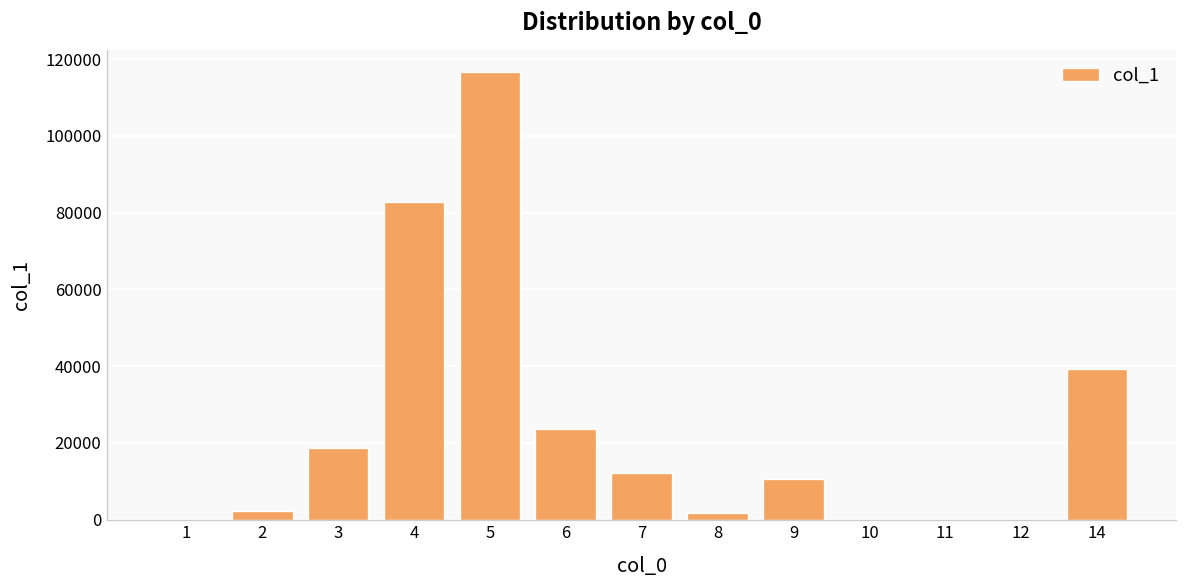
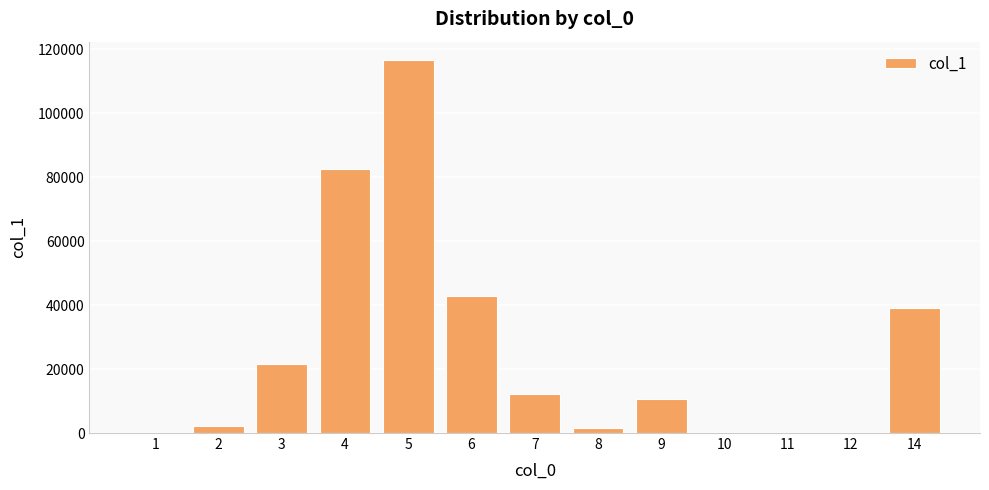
  {
    "2": 2000,
-   "3": 19000,
+   "3": 21000,
    "4": 83000,
    "5": 117000,
-   "6": 24000,
+   "6": 43000,
    "7": 12000,
    "8": 2000,
    "9": 11000,
    "14": 39000
  }
